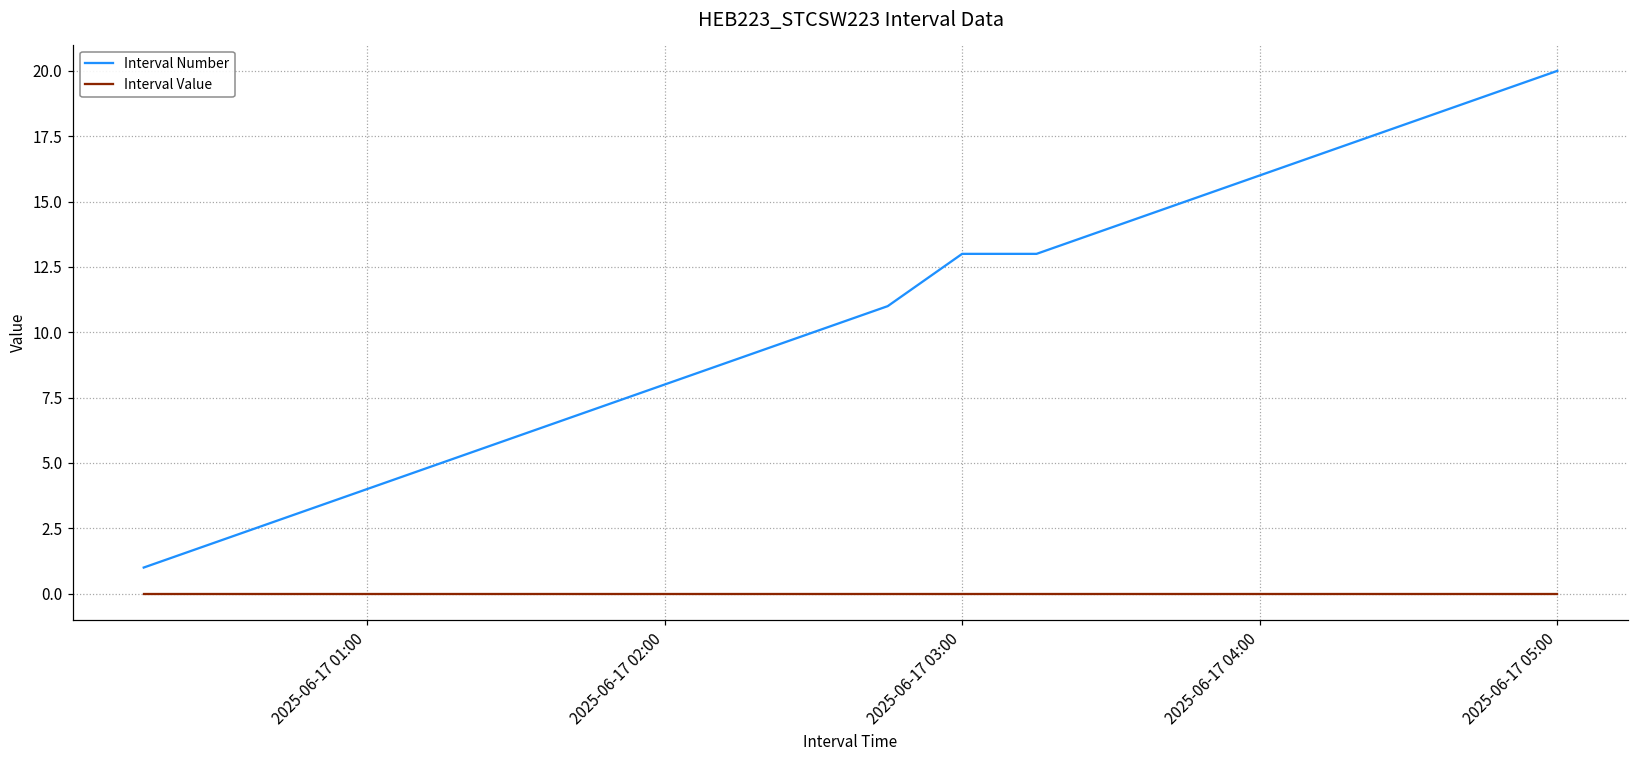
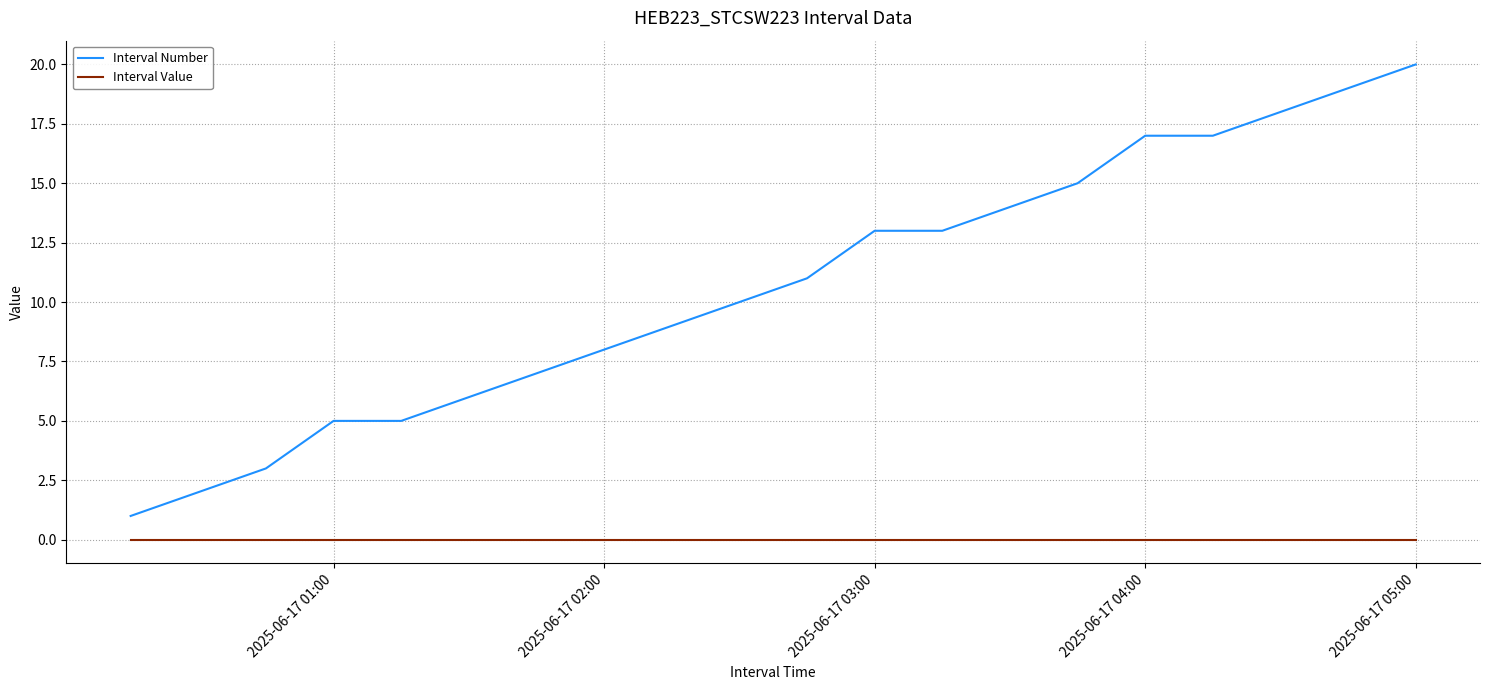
  {
    "Interval Number": {
-     "2025-06-17 01:00": 4,
+     "2025-06-17 01:00": 5,
      "2025-06-17 02:00": 8,
      "2025-06-17 03:00": 13,
-     "2025-06-17 04:00": 16,
+     "2025-06-17 04:00": 17,
      "2025-06-17 05:00": 20
    },
    "Interval Value": {
      "2025-06-17 01:00": 0,
      "2025-06-17 02:00": 0,
      "2025-06-17 03:00": 0,
      "2025-06-17 04:00": 0,
      "2025-06-17 05:00": 0
    }
  }
